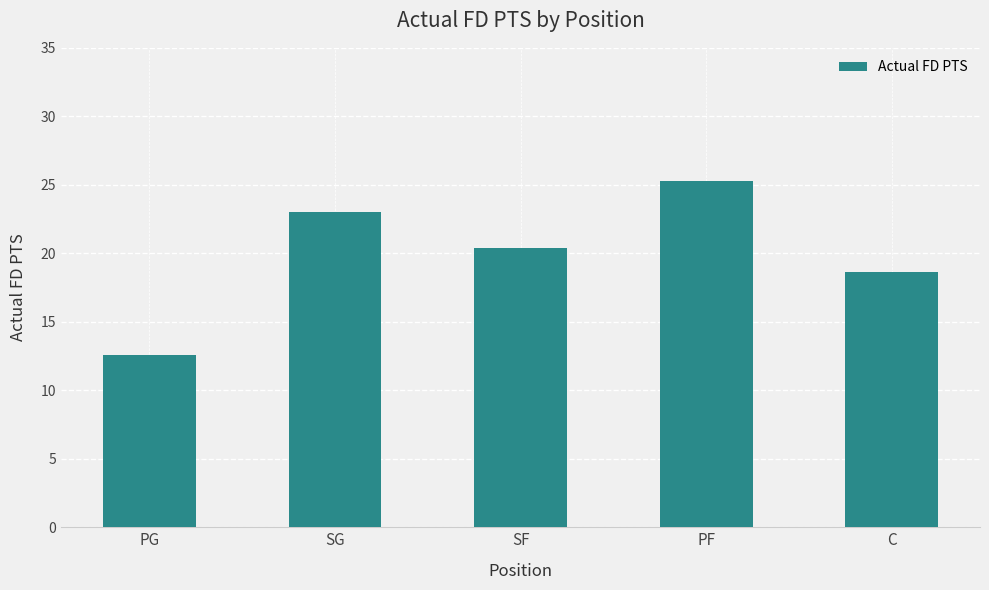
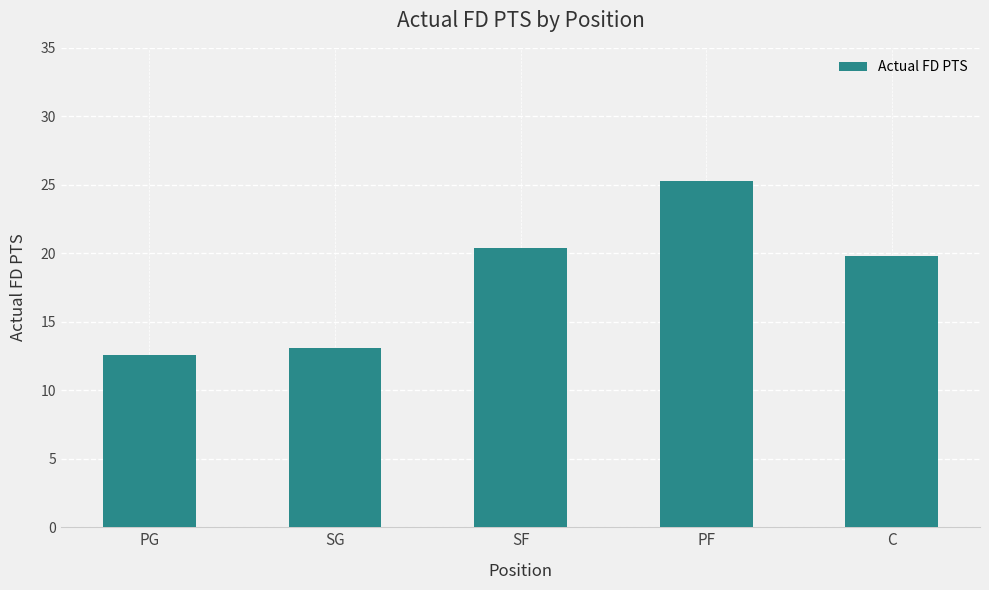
  {
    "PG": 12.6,
-   "SG": 23.1,
+   "SG": 13.1,
    "SF": 20.4,
    "PF": 25.3,
-   "C": 18.6
+   "C": 19.8
  }
